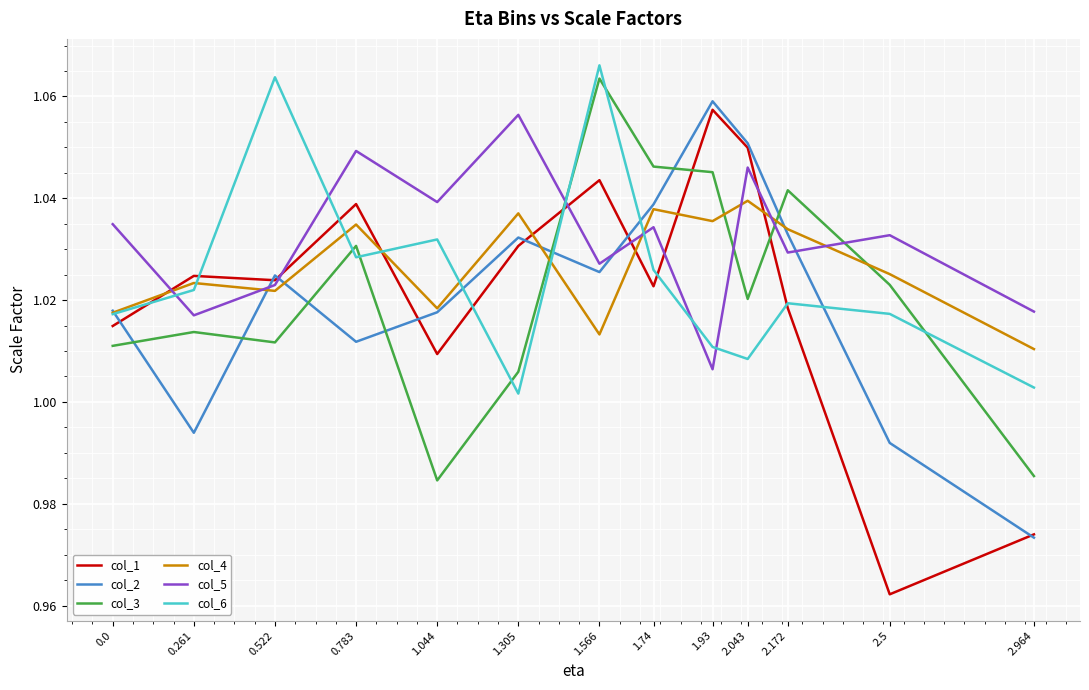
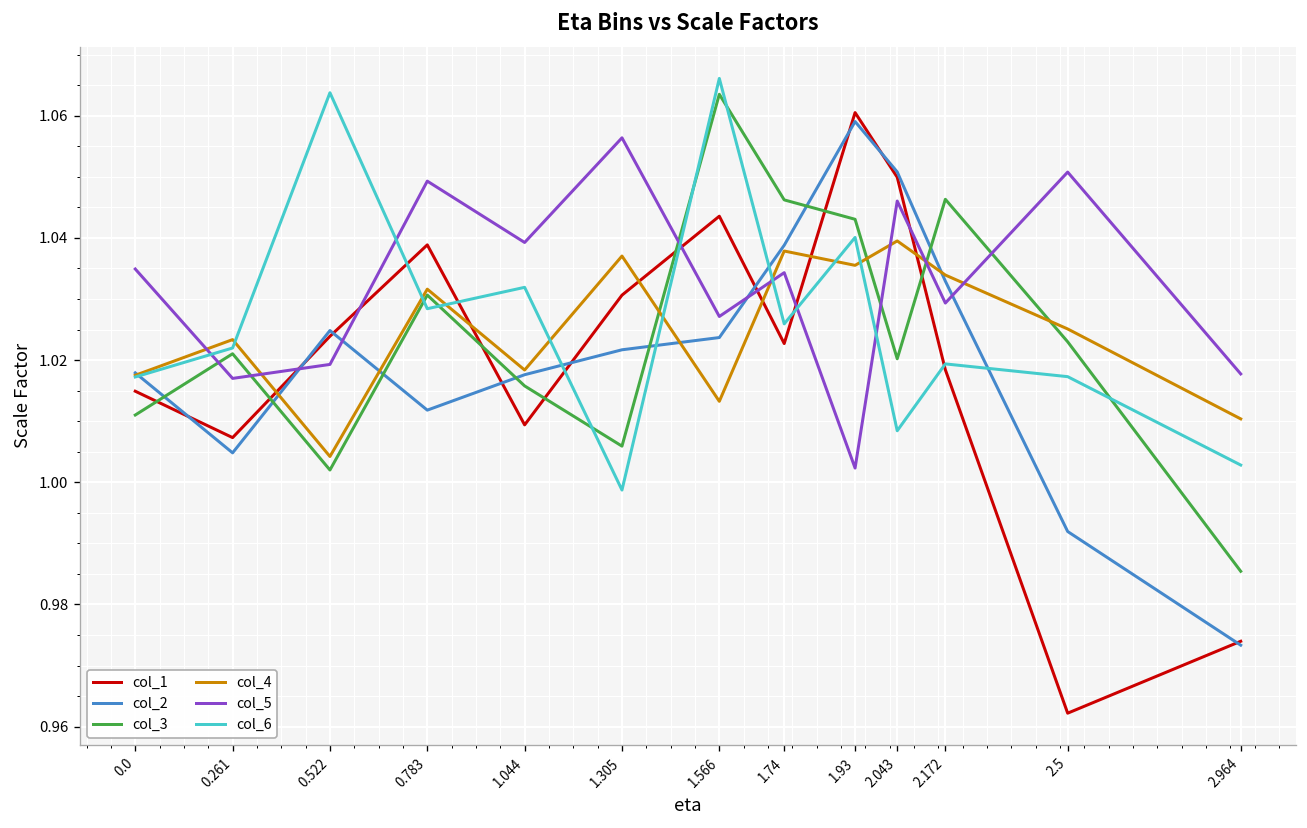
  {
    "col_1": {
      "0.0": 1.015,
-     "0.261": 1.025,
+     "0.261": 1.007,
      "0.522": 1.024,
      "0.783": 1.039,
      "1.044": 1.009,
      "1.305": 1.031,
      "1.566": 1.044,
      "1.74": 1.023,
-     "1.93": 1.057,
+     "1.93": 1.061,
      "2.043": 1.050,
      "2.172": 1.018,
      "2.5": 0.962,
      "2.964": 0.974
    },
    "col_2": {
-     "0.261": 0.994,
+     "0.261": 1.005,
      "0.522": 1.025,
      "0.783": 1.012,
      "1.044": 1.018,
-     "1.305": 1.032,
-     "1.566": 1.026,
+     "1.305": 1.022,
+     "1.566": 1.024,
      "1.74": 1.039,
      "1.93": 1.059,
      "2.043": 1.051,
      "2.172": 1.033,
      "2.5": 0.992,
      "2.964": 0.973
    },
    "col_3": {
      "0.0": 1.011,
-     "0.261": 1.014,
-     "0.522": 1.012,
+     "0.261": 1.021,
+     "0.522": 1.002,
      "0.783": 1.031,
-     "1.044": 0.985,
+     "1.044": 1.016,
      "1.305": 1.006,
      "1.566": 1.064,
      "1.74": 1.046,
-     "1.93": 1.045,
+     "1.93": 1.043,
      "2.043": 1.020,
-     "2.172": 1.042,
+     "2.172": 1.046,
      "2.5": 1.023,
      "2.964": 0.985
    },
    "col_4": {
      "0.261": 1.023,
-     "0.522": 1.022,
-     "0.783": 1.035,
+     "0.522": 1.004,
+     "0.783": 1.032,
      "1.044": 1.018,
      "1.305": 1.037,
      "1.566": 1.013,
      "1.74": 1.038,
      "1.93": 1.036,
      "2.043": 1.040,
      "2.172": 1.034,
      "2.5": 1.025,
      "2.964": 1.010
    },
    "col_5": {
      "0.0": 1.035,
      "0.261": 1.017,
-     "0.522": 1.023,
+     "0.522": 1.019,
      "0.783": 1.049,
      "1.044": 1.039,
      "1.305": 1.056,
      "1.566": 1.027,
      "1.74": 1.034,
-     "1.93": 1.006,
+     "1.93": 1.002,
      "2.043": 1.046,
      "2.172": 1.029,
-     "2.5": 1.033,
+     "2.5": 1.051,
      "2.964": 1.018
    },
    "col_6": {
      "0.261": 1.022,
      "0.522": 1.064,
      "0.783": 1.028,
      "1.044": 1.032,
-     "1.305": 1.002,
+     "1.305": 0.999,
      "1.566": 1.066,
      "1.74": 1.026,
-     "1.93": 1.011,
+     "1.93": 1.040,
      "2.043": 1.008,
      "2.172": 1.019,
      "2.5": 1.017,
      "2.964": 1.003
    }
  }
